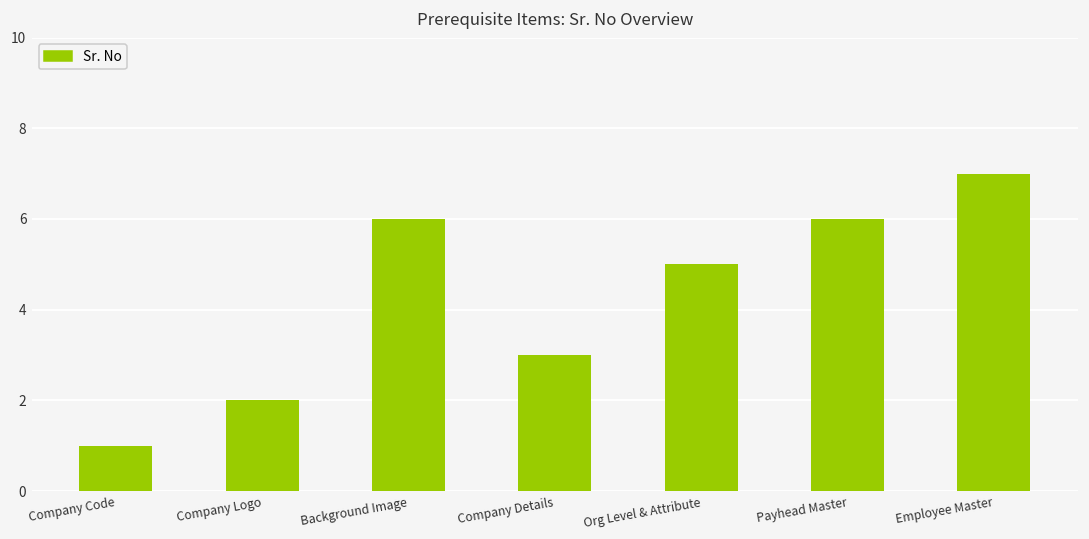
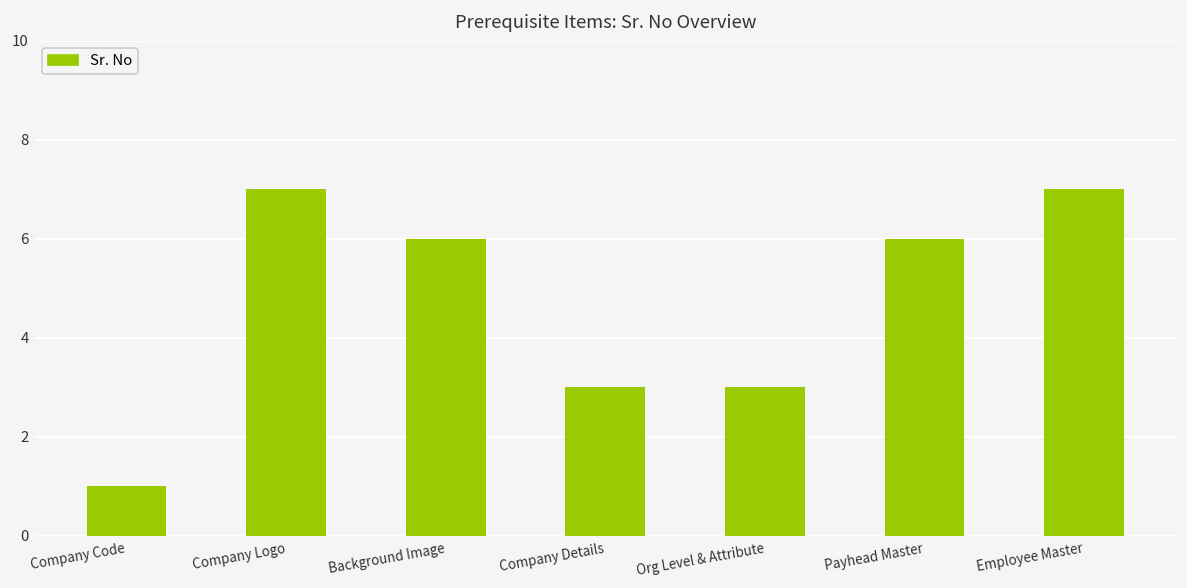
  {
    "Company Code": 1,
-   "Company Logo": 2,
+   "Company Logo": 7,
    "Background Image": 6,
    "Company Details": 3,
-   "Org Level & Attribute": 5,
+   "Org Level & Attribute": 3,
    "Payhead Master": 6,
    "Employee Master": 7
  }
